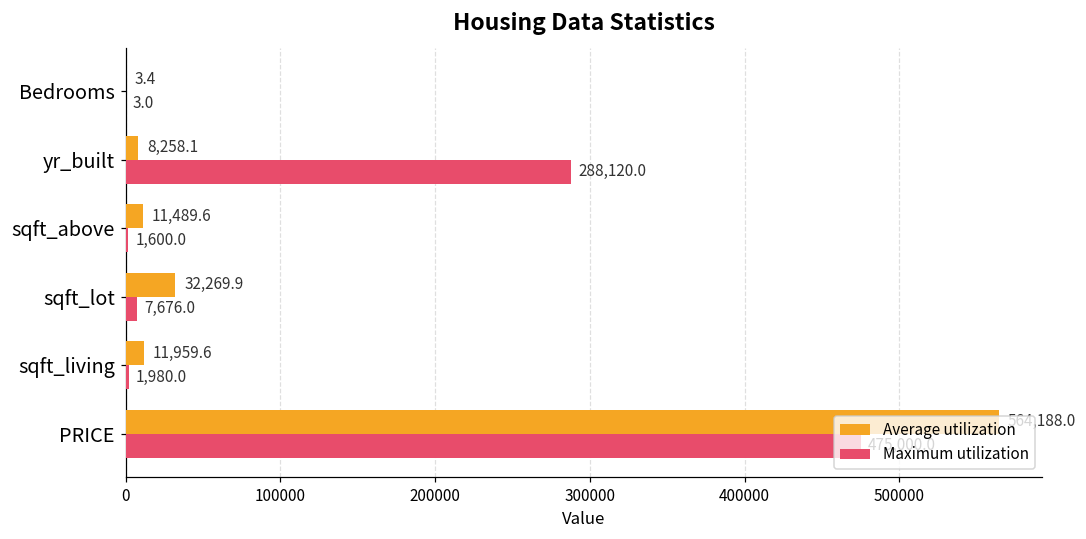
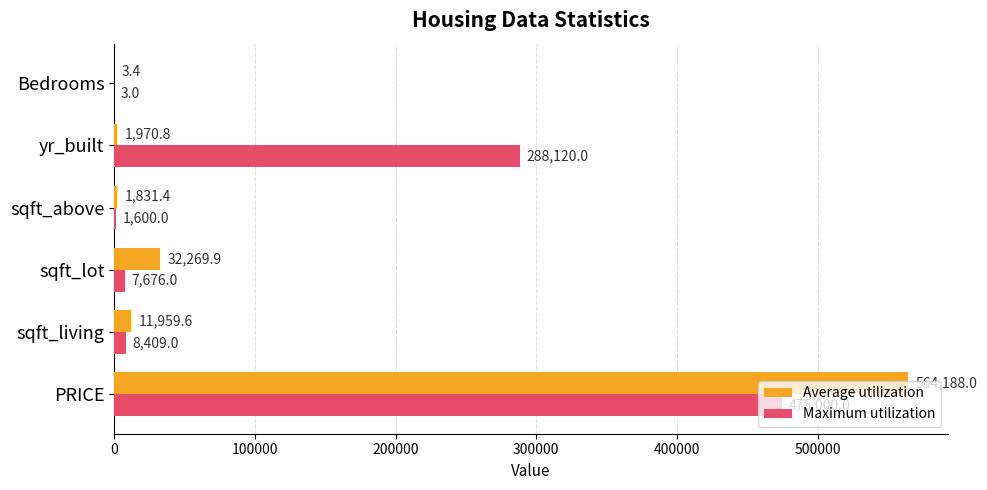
  {
    "Average utilization": {
      "Bedrooms": "3.4",
-     "yr_built": "8,258.1",
-     "sqft_above": "11,489.6",
+     "yr_built": "1,970.8",
+     "sqft_above": "1,831.4",
      "sqft_lot": "32,269.9",
      "sqft_living": "11,959.6"
    },
    "Maximum utilization": {
      "Bedrooms": "3.0",
      "yr_built": "288,120.0",
      "sqft_above": "1,600.0",
      "sqft_lot": "7,676.0",
-     "sqft_living": "1,980.0"
+     "sqft_living": "8,409.0"
    }
  }
